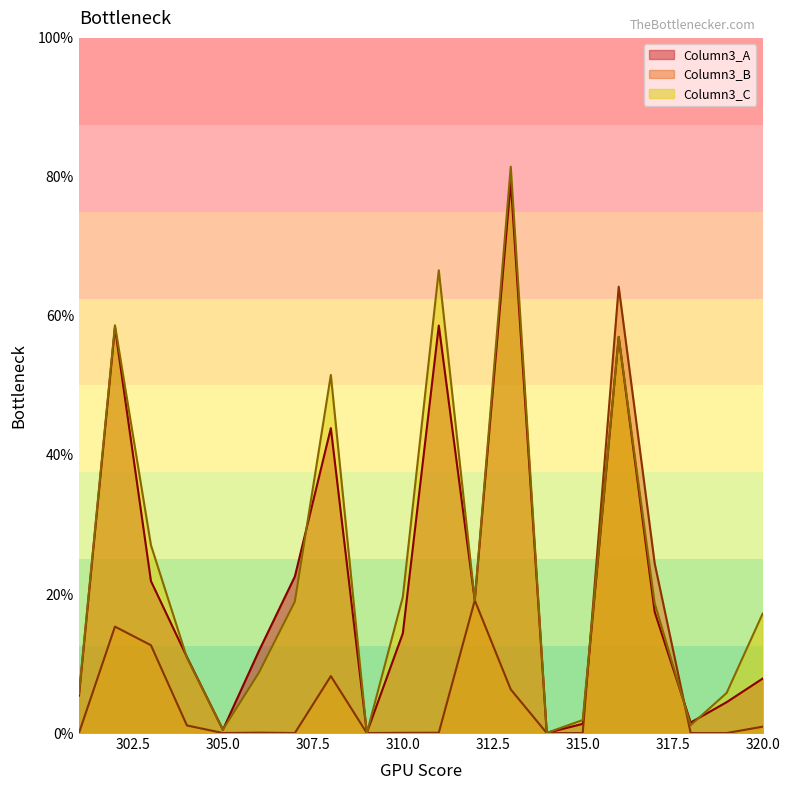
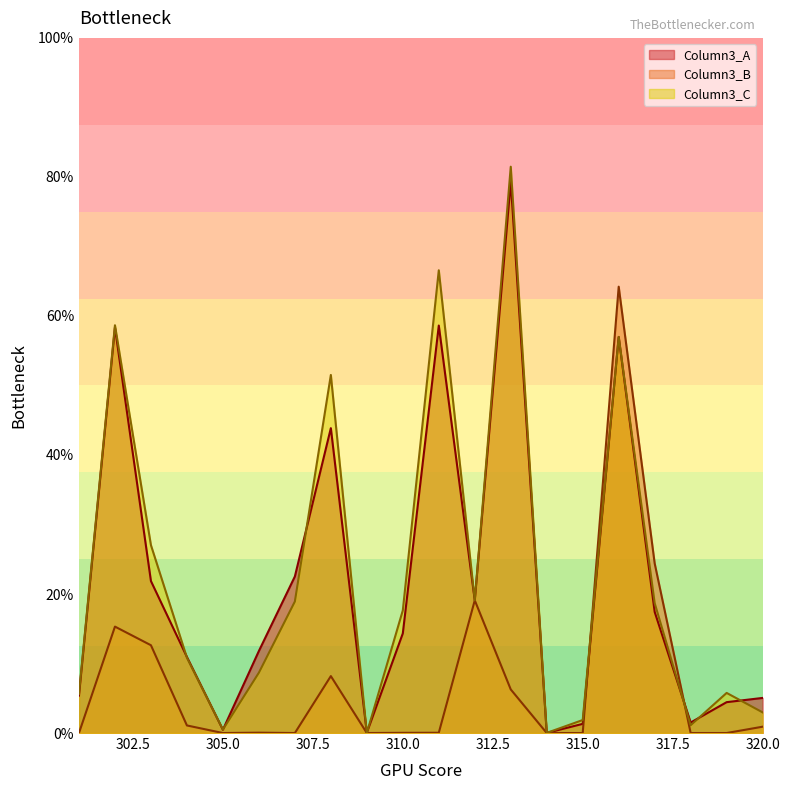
  {
    "Column3_A": {
      "310.0": "14%",
      "315.0": "1%",
-     "320.0": "8%"
+     "320.0": "5%"
    },
    "Column3_B": {
      "305.0": "0%",
      "310.0": "0%",
      "315.0": "0%",
      "320.0": "1%"
    },
    "Column3_C": {
-     "310.0": "20%",
+     "310.0": "18%",
      "315.0": "2%",
-     "320.0": "17%"
+     "320.0": "3%"
    }
  }
